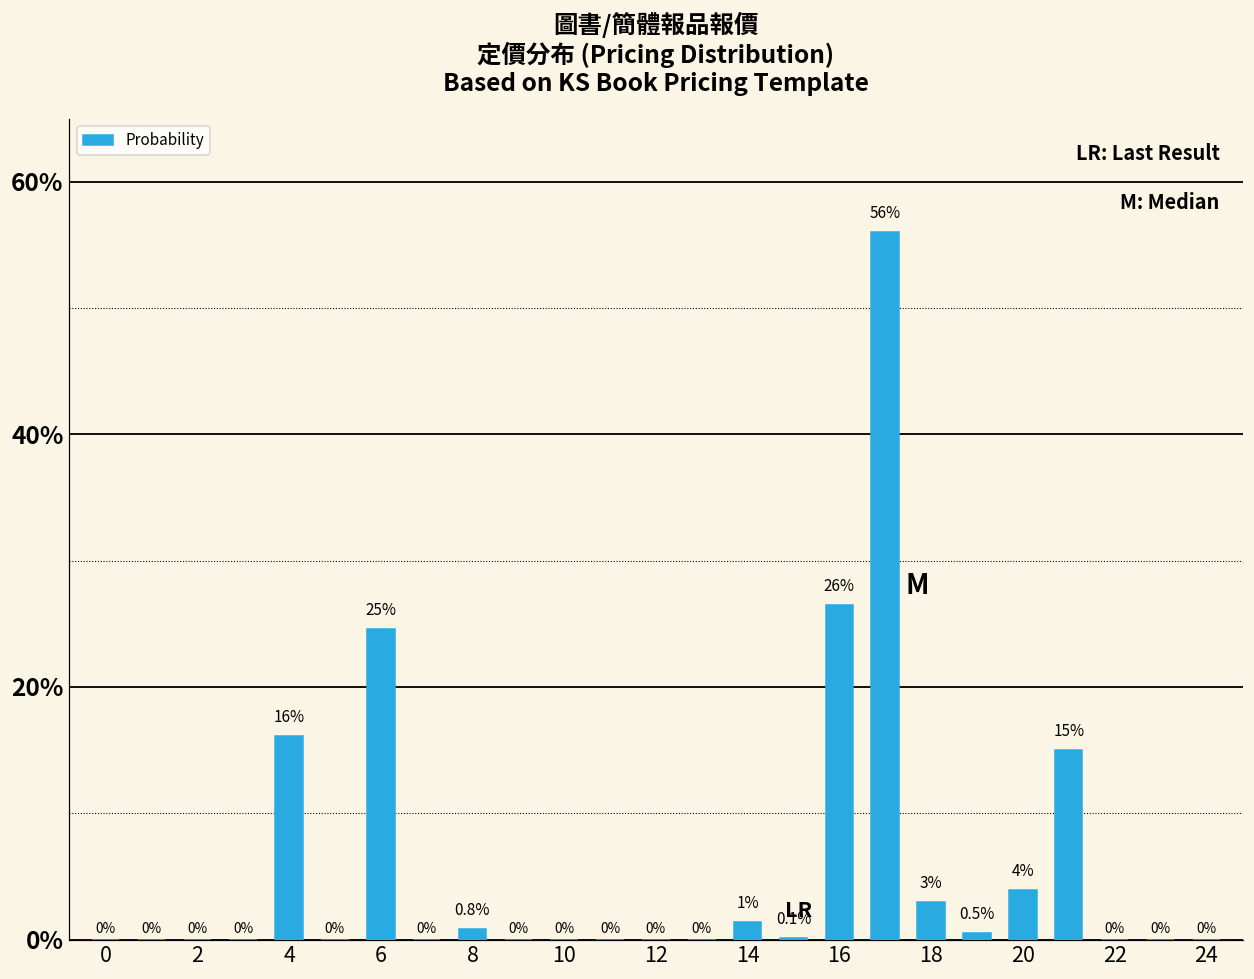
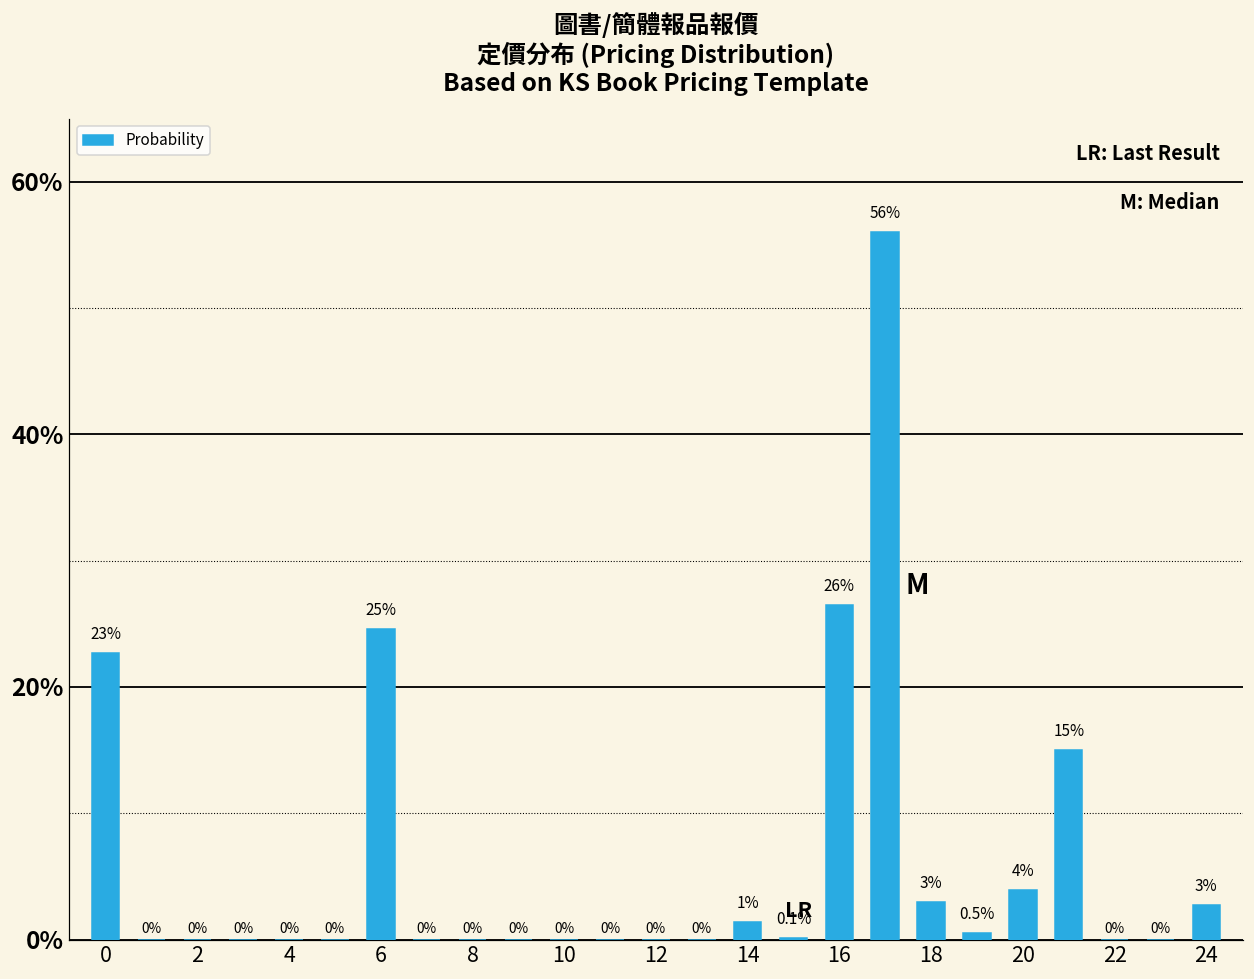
  {
-   "0": "0%",
+   "0": "23%",
    "2": "0%",
-   "4": "16%",
+   "4": "0%",
    "6": "25%",
-   "8": "0.8%",
+   "8": "0%",
    "10": "0%",
    "12": "0%",
    "14": "1%",
    "16": "26%",
    "18": "3%",
    "20": "4%",
    "22": "0%",
-   "24": "0%"
+   "24": "3%"
  }
